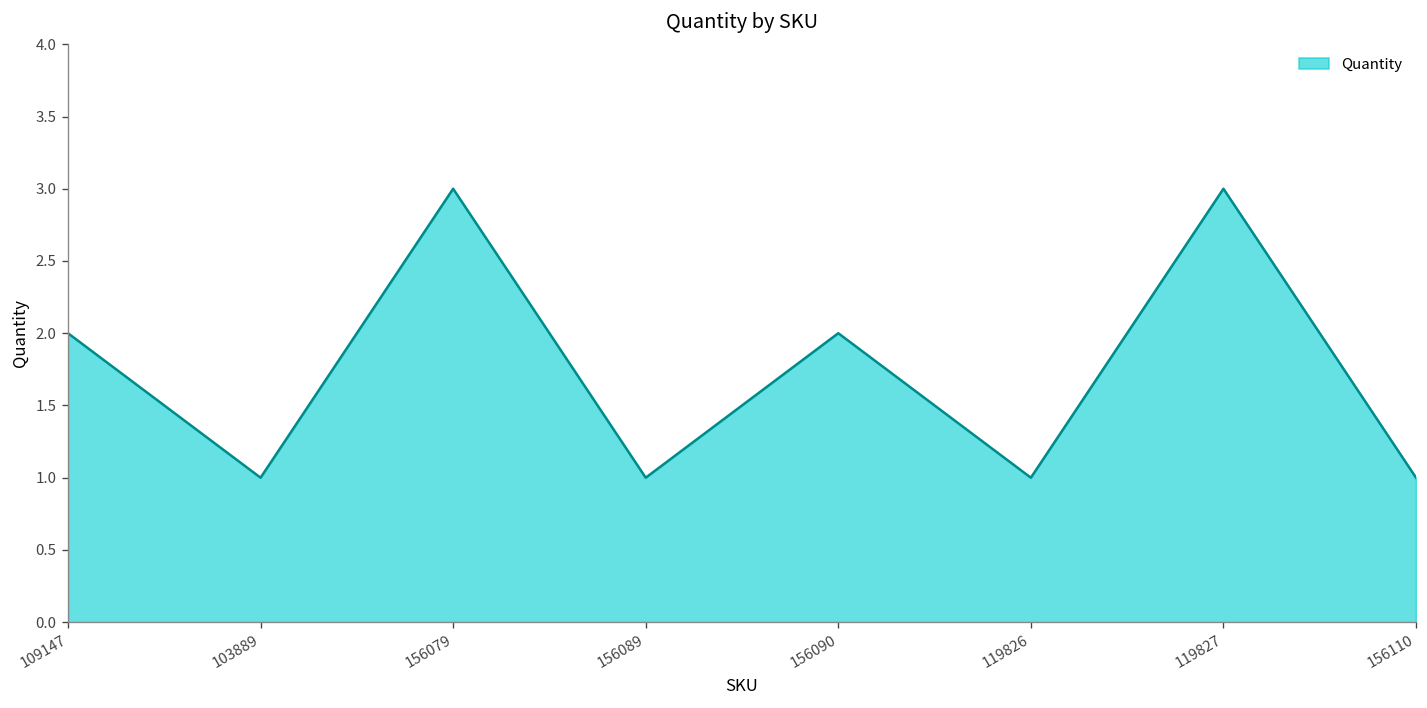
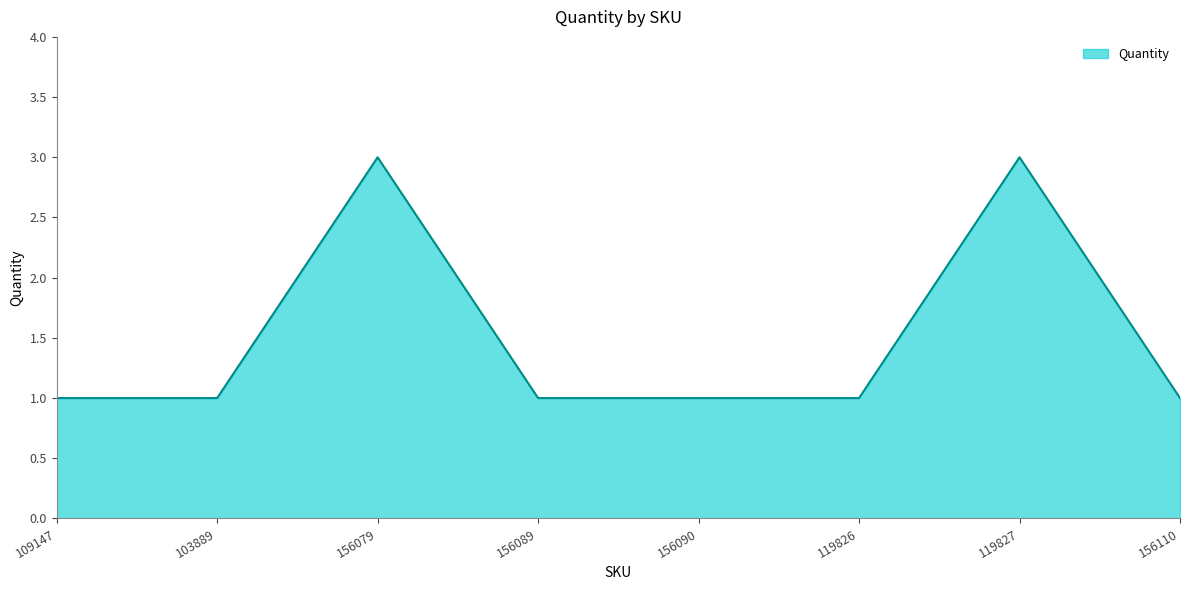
  {
-   "109147": 2,
+   "109147": 1,
    "103889": 1,
    "156079": 3,
    "156089": 1,
-   "156090": 2,
+   "156090": 1,
    "119826": 1,
    "119827": 3,
    "156110": 1
  }
